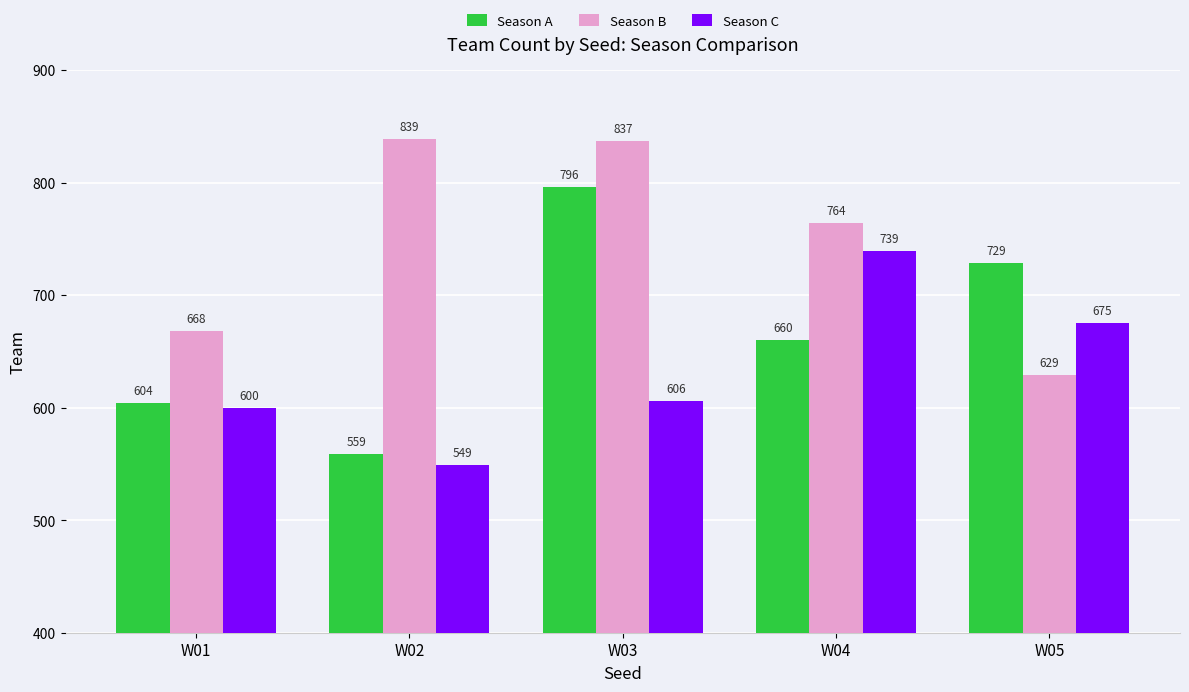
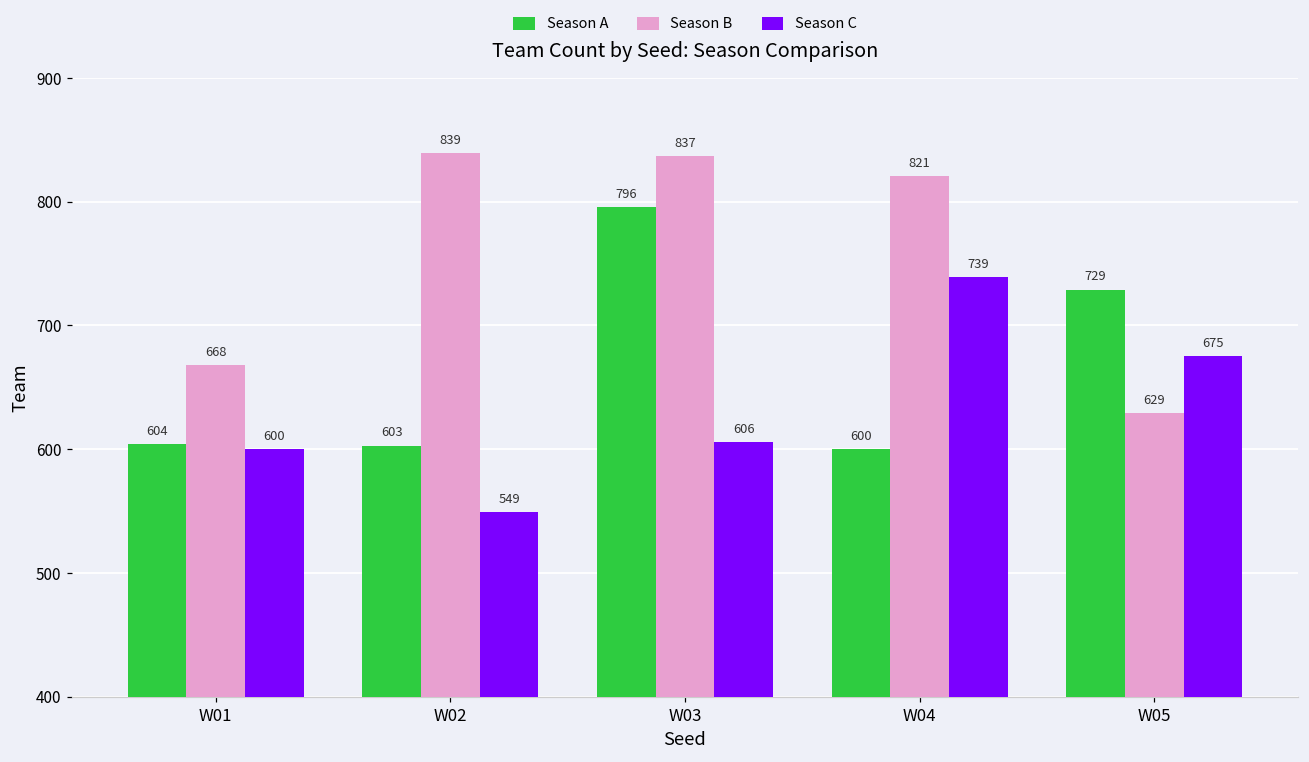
  {
    "Season A": {
      "W01": 604,
-     "W02": 559,
+     "W02": 603,
      "W03": 796,
-     "W04": 660,
+     "W04": 600,
      "W05": 729
    },
    "Season B": {
      "W01": 668,
      "W02": 839,
      "W03": 837,
-     "W04": 764,
+     "W04": 821,
      "W05": 629
    },
    "Season C": {
      "W01": 600,
      "W02": 549,
      "W03": 606,
      "W04": 739,
      "W05": 675
    }
  }
